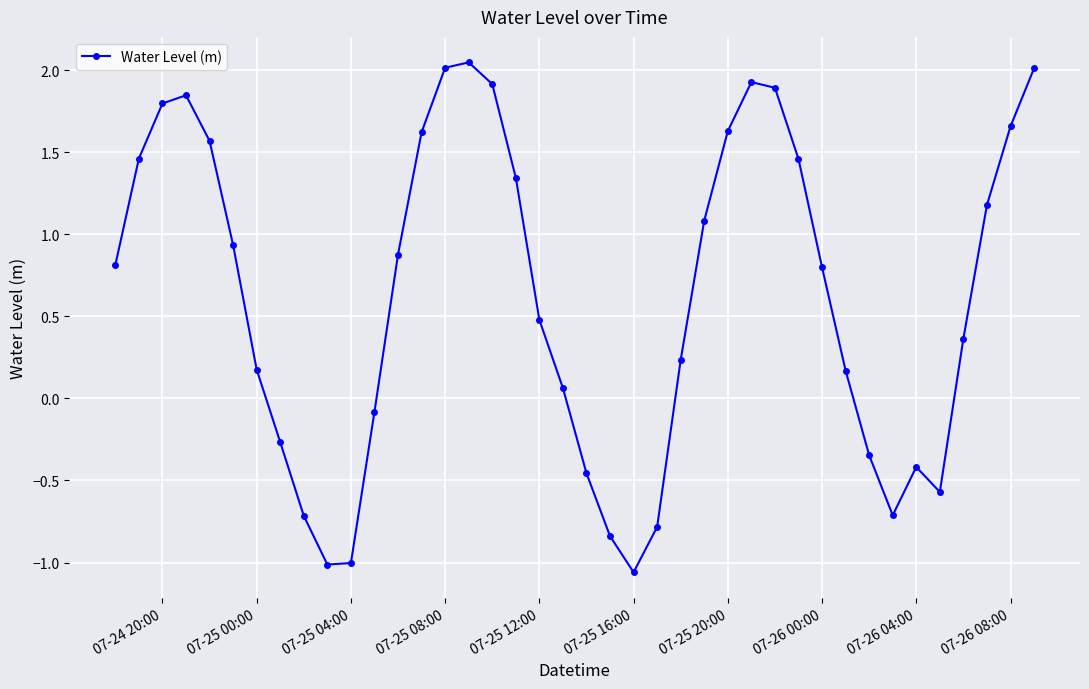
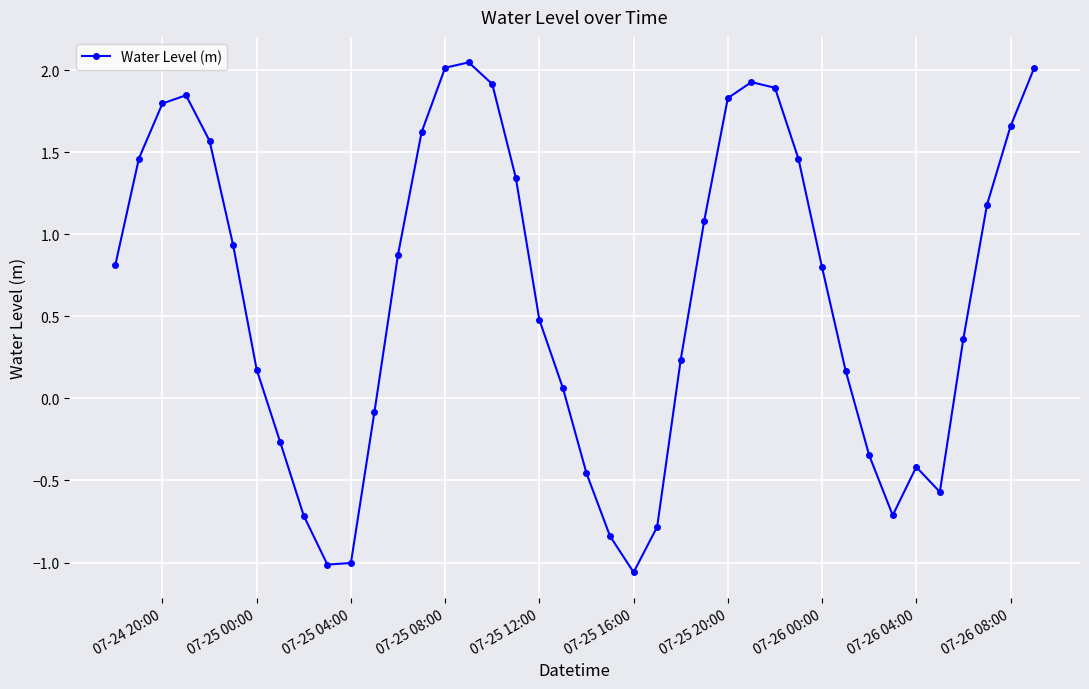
  {
    "07-24 20:00": 1.80,
    "07-25 00:00": 0.18,
    "07-25 04:00": -1.00,
    "07-25 08:00": 2.01,
    "07-25 12:00": 0.48,
    "07-25 16:00": -1.06,
-   "07-25 20:00": 1.63,
+   "07-25 20:00": 1.83,
    "07-26 00:00": 0.80,
    "07-26 04:00": -0.42,
    "07-26 08:00": 1.66
  }
